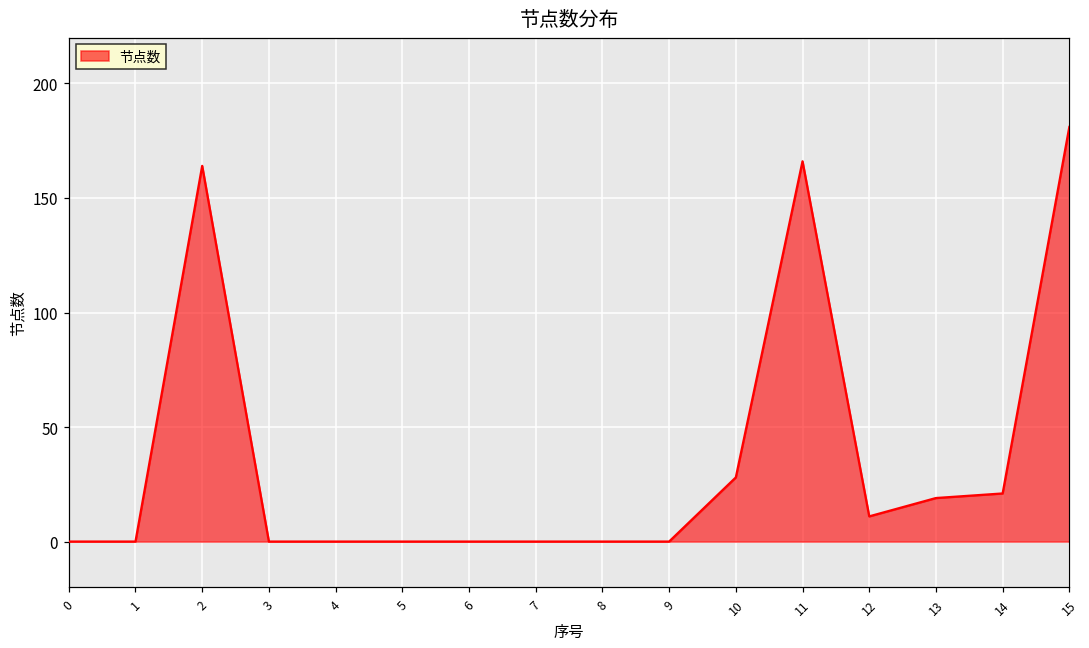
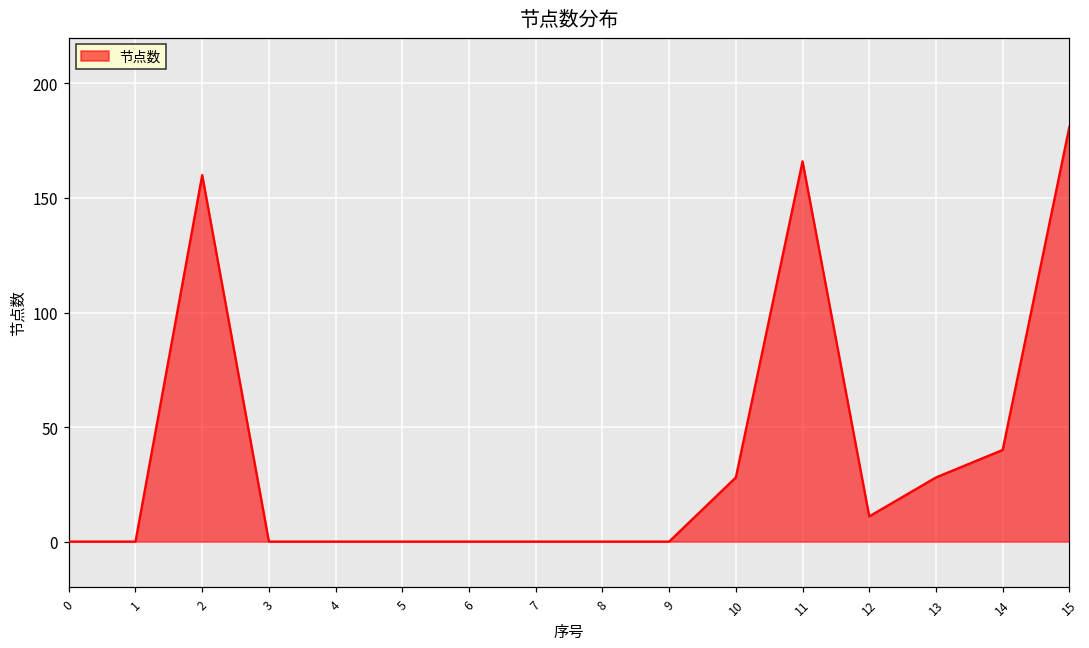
  {
    "0": 0,
    "1": 0,
-   "2": 164,
+   "2": 160,
    "3": 0,
    "4": 0,
    "5": 0,
    "6": 0,
    "7": 0,
    "8": 0,
    "9": 0,
    "10": 28,
    "11": 166,
    "12": 11,
-   "13": 19,
-   "14": 21,
+   "13": 28,
+   "14": 40,
    "15": 181
  }
